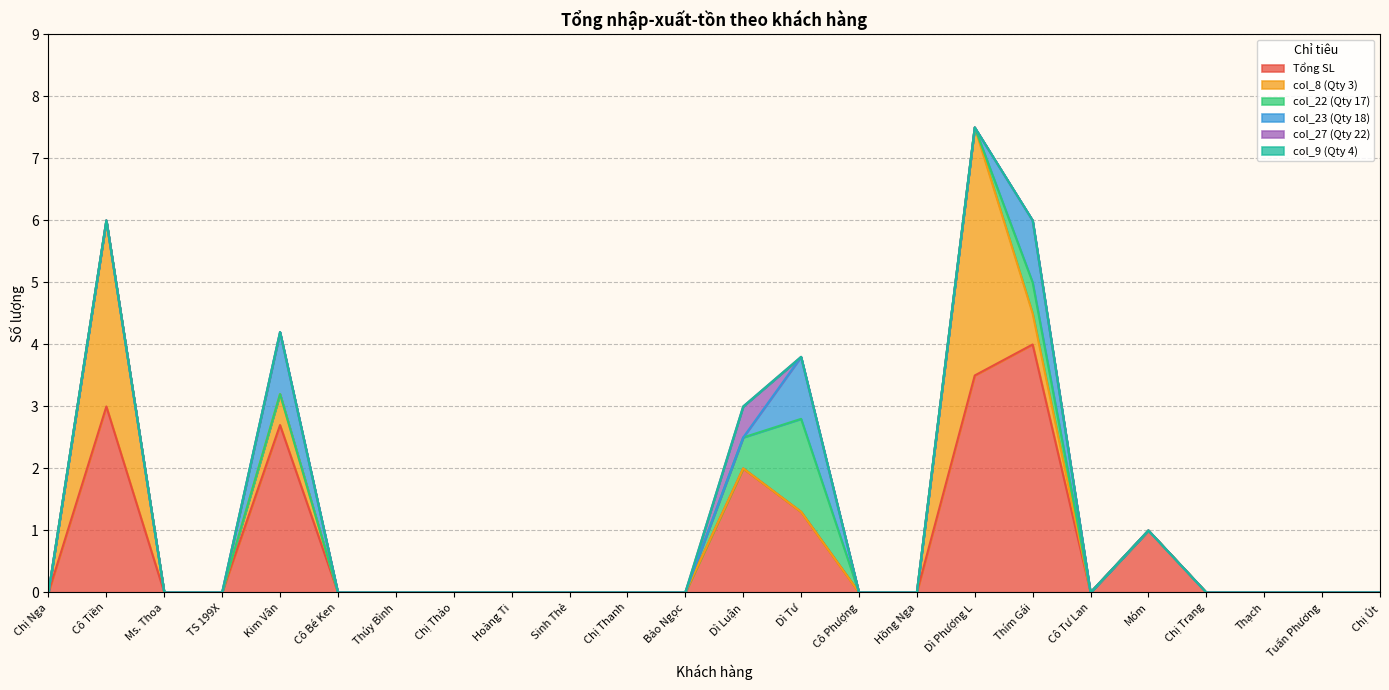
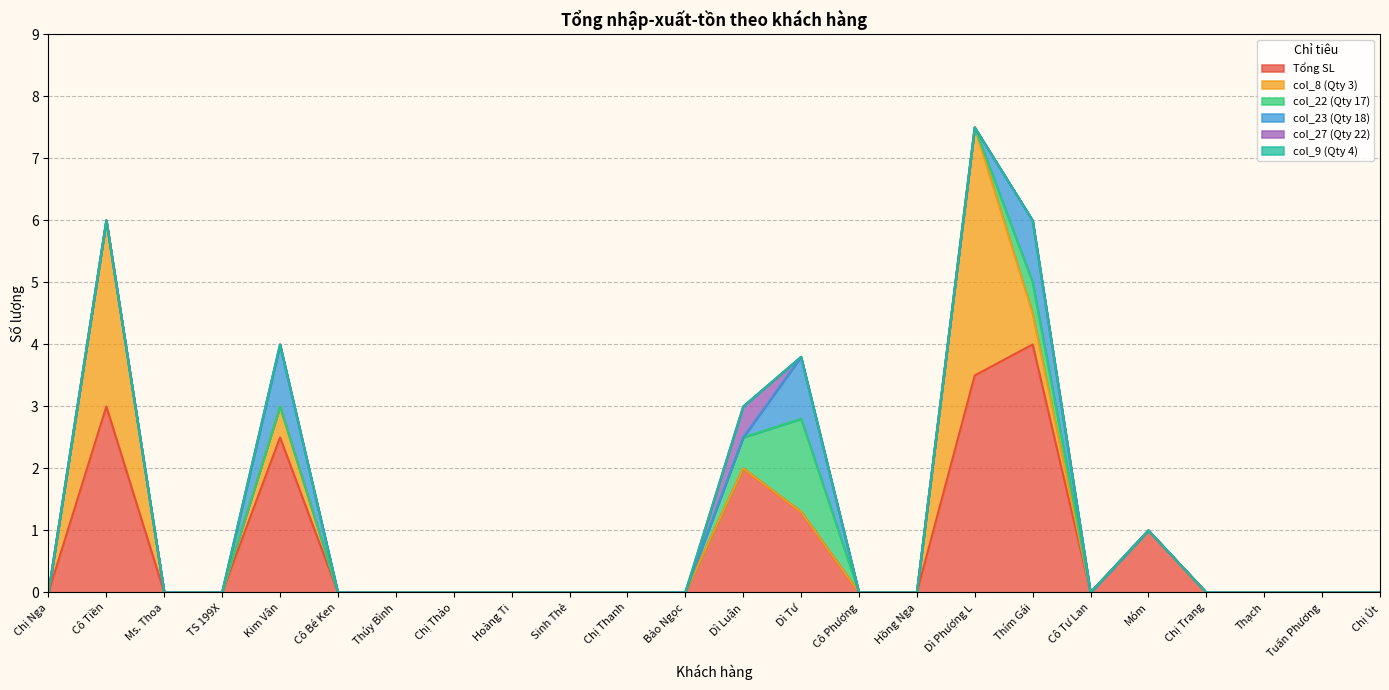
  {
    "Tổng SL": {
      "Cô Tiền": 3.0,
-     "Kim Vân": 2.7,
+     "Kim Vân": 2.5,
      "Dì Phượng L": 3.5,
      "Thím Gái": 4.0
    },
    "col_8 (Qty 3)": {
      "Thím Gái": 0.5
    }
  }
